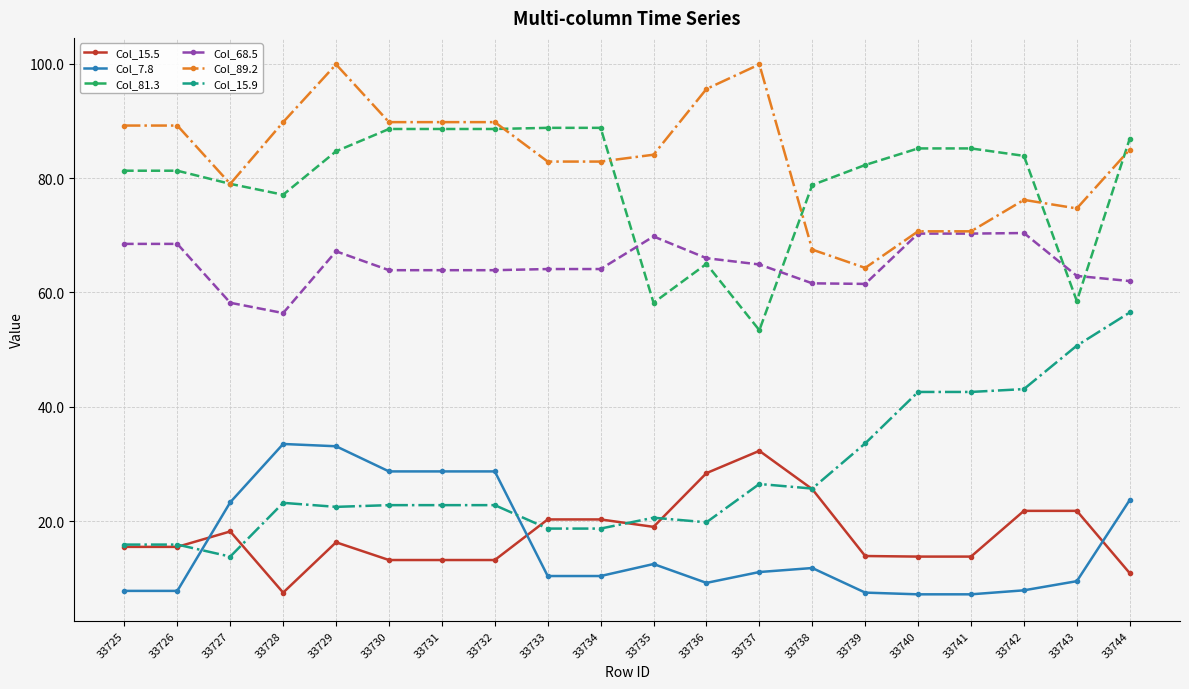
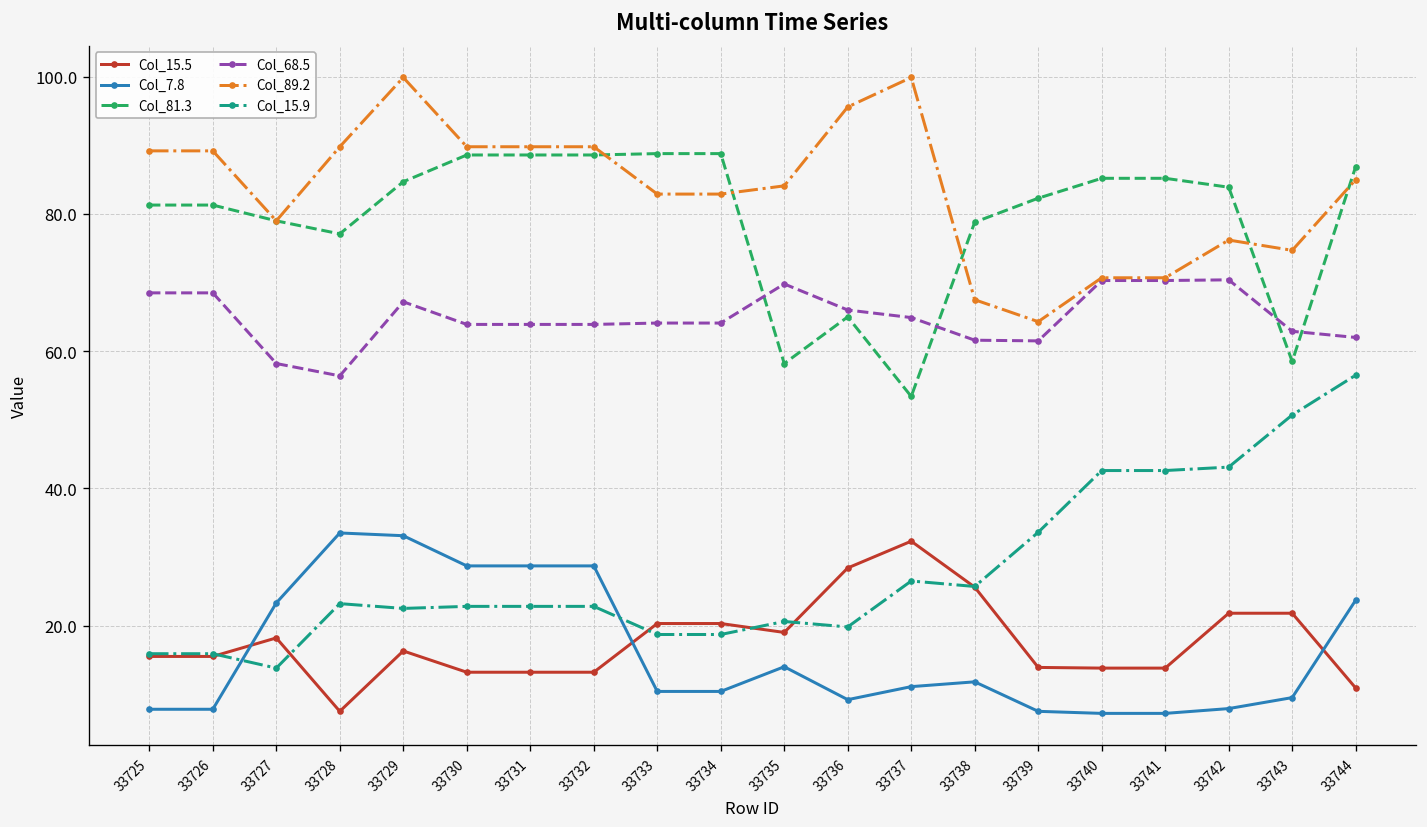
  {
    "Col_15.5": {
      "33727": 18,
      "33728": 8,
      "33729": 16,
      "33730": 13,
      "33731": 13,
      "33732": 13,
      "33733": 20,
      "33734": 20,
      "33735": 19,
      "33736": 28,
      "33737": 32,
      "33739": 14,
      "33740": 14,
      "33741": 14,
      "33742": 22,
      "33743": 22,
      "33744": 11
    },
    "Col_7.8": {
      "33725": 8,
      "33726": 8,
      "33727": 23,
      "33728": 34,
      "33729": 33,
      "33730": 29,
      "33731": 29,
      "33732": 29,
      "33733": 10,
      "33734": 10,
-     "33735": 13,
+     "33735": 14,
      "33736": 9,
      "33737": 11,
      "33738": 12,
      "33739": 8,
      "33740": 7,
      "33741": 7,
      "33742": 8,
      "33743": 10,
      "33744": 24
    },
    "Col_68.5": {
      "33725": 69,
      "33726": 69,
      "33727": 58,
      "33728": 56,
      "33729": 67,
      "33730": 64,
      "33731": 64,
      "33732": 64,
      "33733": 64,
      "33734": 64,
      "33735": 70,
      "33736": 66,
      "33737": 65,
      "33738": 62,
      "33739": 62,
      "33742": 70,
      "33743": 63,
      "33744": 62
    },
    "Col_89.2": {
      "33725": 89,
      "33726": 89,
      "33728": 90,
      "33729": 100,
      "33730": 90,
      "33731": 90,
      "33732": 90,
      "33733": 83,
      "33734": 83,
      "33735": 84,
      "33736": 96,
      "33737": 100,
      "33738": 68,
      "33739": 64,
      "33742": 76,
      "33743": 75,
      "33744": 85
    }
  }
